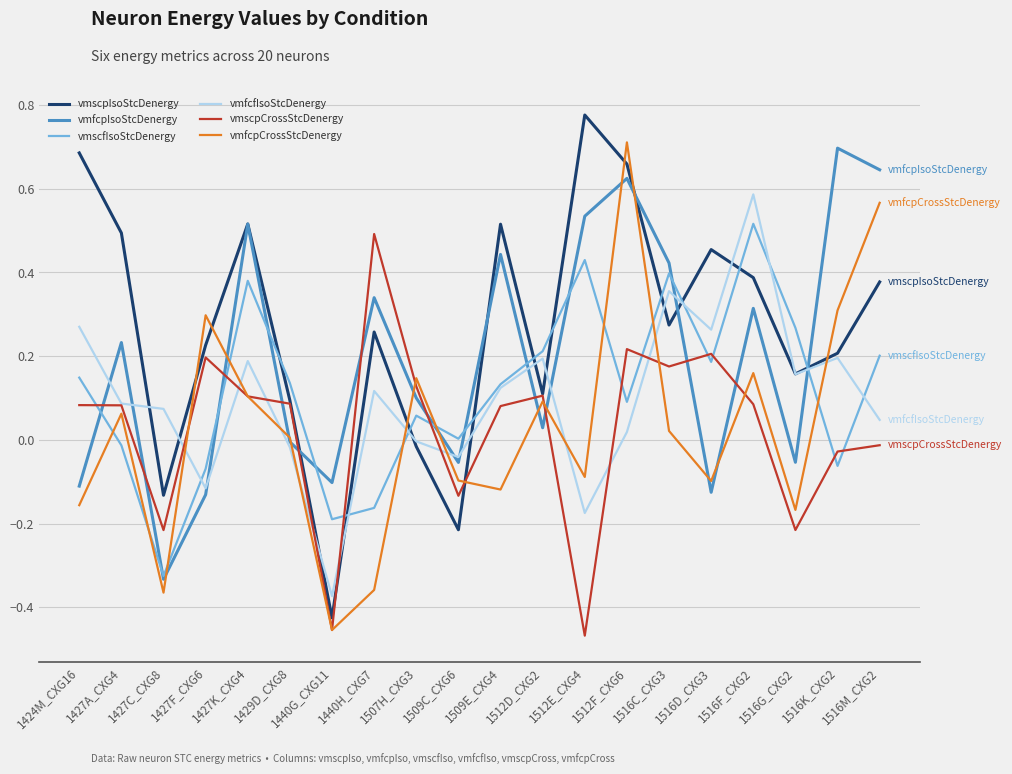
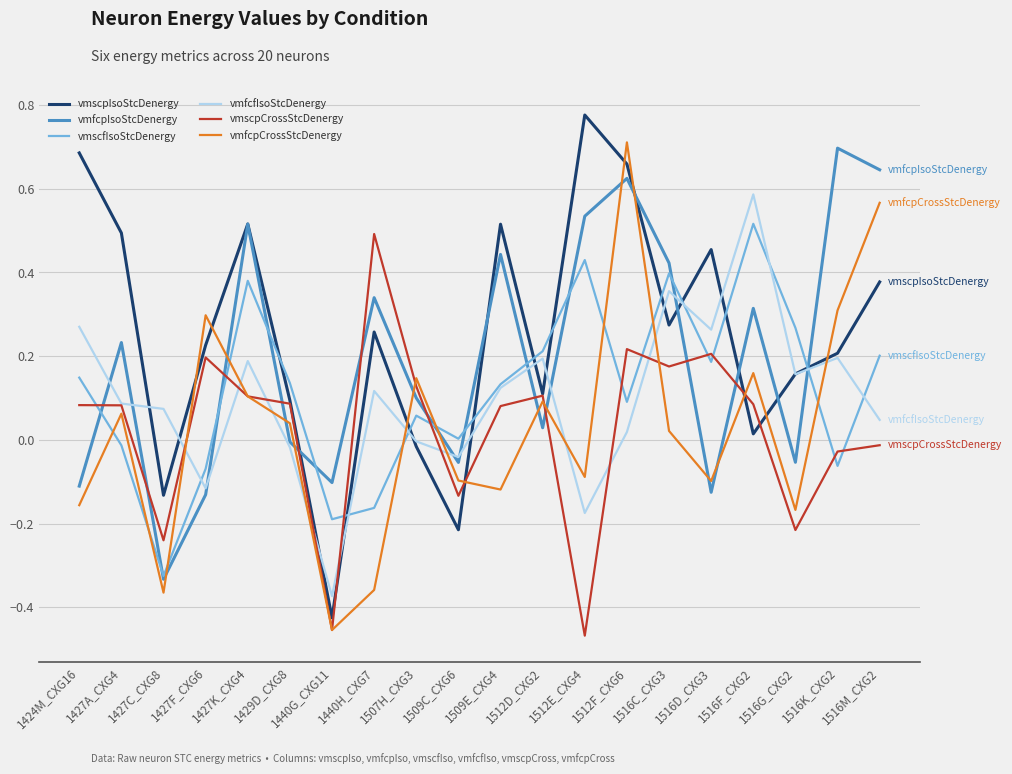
  {
    "vmscpIsoStcDenergy": {
      "1424M_CXG16": 0.69,
      "1427A_CXG4": 0.49,
      "1427C_CXG8": -0.13,
      "1427F_CXG6": 0.23,
      "1429D_CXG8": 0.09,
      "1440G_CXG11": -0.43,
      "1440H_CXG7": 0.26,
      "1507H_CXG3": -0.02,
      "1509C_CXG6": -0.21,
      "1509E_CXG4": 0.52,
      "1512E_CXG4": 0.78,
      "1512F_CXG6": 0.66,
      "1516C_CXG3": 0.27,
      "1516D_CXG3": 0.45,
-     "1516F_CXG2": 0.39,
+     "1516F_CXG2": 0.01,
      "1516K_CXG2": 0.21,
      "1516M_CXG2": 0.38
    },
    "vmfcfIsoStcDenergy": {
      "1424M_CXG16": 0.27,
      "1427C_CXG8": 0.07,
      "1427F_CXG6": -0.12,
      "1427K_CXG4": 0.19,
      "1429D_CXG8": -0.02,
      "1440G_CXG11": -0.37,
      "1440H_CXG7": 0.12,
      "1507H_CXG3": 0.00,
      "1509C_CXG6": -0.04,
      "1509E_CXG4": 0.12,
      "1512D_CXG2": 0.19,
      "1512E_CXG4": -0.17,
      "1512F_CXG6": 0.02,
      "1516C_CXG3": 0.36,
      "1516D_CXG3": 0.26,
      "1516F_CXG2": 0.59,
      "1516K_CXG2": 0.20,
      "1516M_CXG2": 0.05
    },
    "vmscpCrossStcDenergy": {
      "1424M_CXG16": 0.08,
-     "1427C_CXG8": -0.22,
+     "1427C_CXG8": -0.24,
      "1427F_CXG6": 0.20,
      "1429D_CXG8": 0.09,
      "1440H_CXG7": 0.49,
      "1507H_CXG3": 0.13,
      "1509C_CXG6": -0.13,
      "1509E_CXG4": 0.08,
      "1512E_CXG4": -0.47,
      "1512F_CXG6": 0.22,
      "1516C_CXG3": 0.18,
      "1516D_CXG3": 0.21,
      "1516F_CXG2": 0.09,
      "1516G_CXG2": -0.22,
      "1516K_CXG2": -0.03,
      "1516M_CXG2": -0.01
    },
    "vmfcpCrossStcDenergy": {
      "1424M_CXG16": -0.16,
      "1427A_CXG4": 0.06,
      "1427C_CXG8": -0.36,
      "1427F_CXG6": 0.30,
-     "1429D_CXG8": 0.01,
+     "1429D_CXG8": 0.04,
      "1440H_CXG7": -0.36,
      "1507H_CXG3": 0.15,
      "1509C_CXG6": -0.10,
      "1509E_CXG4": -0.12,
      "1512D_CXG2": 0.09,
      "1512E_CXG4": -0.09,
      "1512F_CXG6": 0.71,
      "1516C_CXG3": 0.02,
      "1516D_CXG3": -0.10,
      "1516F_CXG2": 0.16,
      "1516G_CXG2": -0.17,
      "1516K_CXG2": 0.31,
      "1516M_CXG2": 0.57
    }
  }
